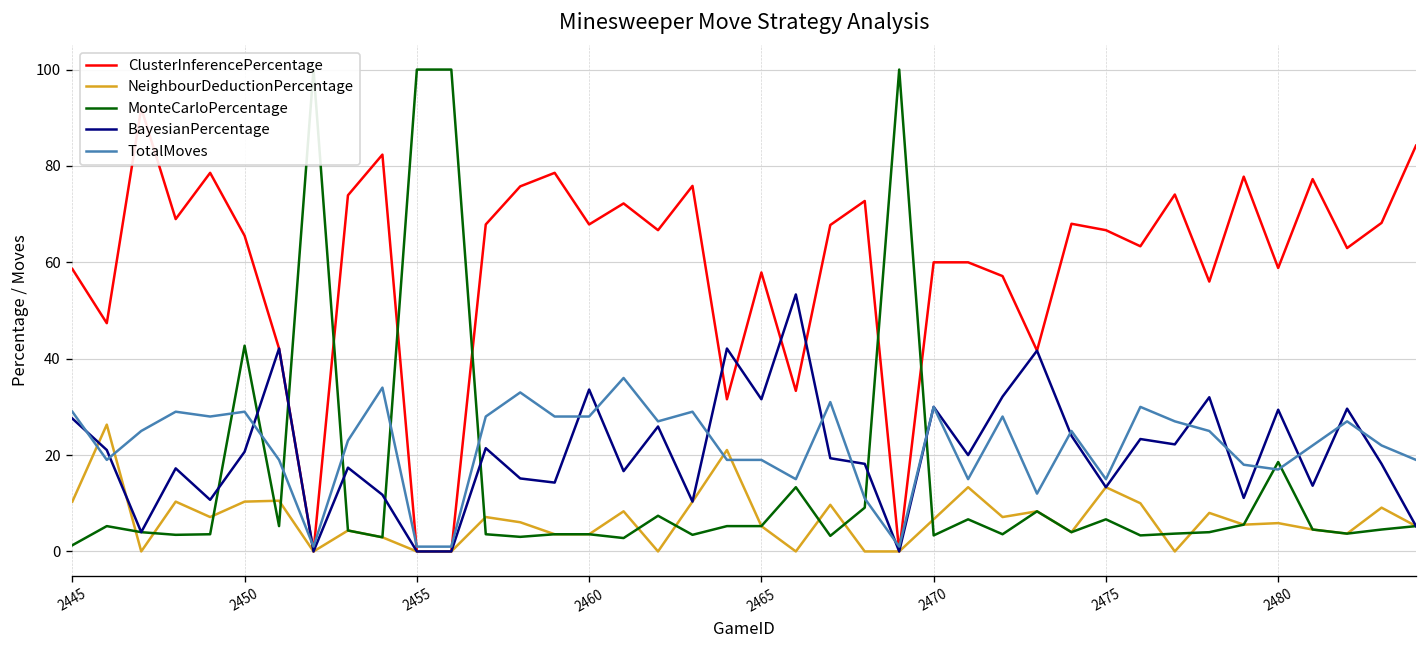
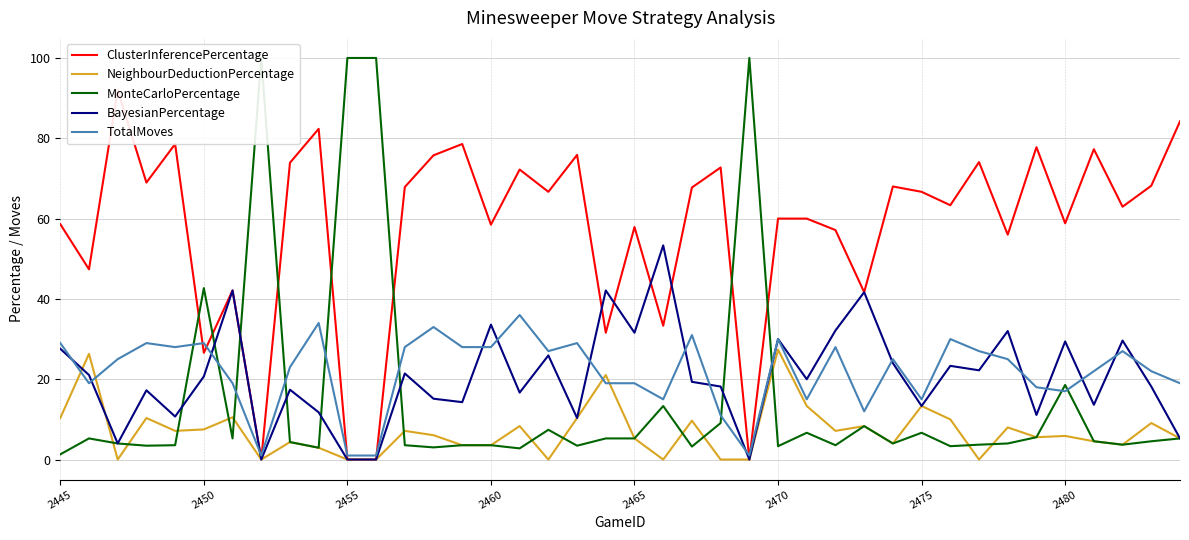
  {
    "ClusterInferencePercentage": {
      "2445": 59,
-     "2450": 66,
-     "2460": 68,
+     "2450": 27,
+     "2460": 58,
      "2465": 58,
      "2470": 60,
      "2475": 67,
      "2480": 59
    },
    "NeighbourDeductionPercentage": {
      "2445": 10,
-     "2450": 10,
-     "2470": 7,
+     "2450": 8,
+     "2470": 27,
      "2480": 6
    },
    "MonteCarloPercentage": {
      "2445": 1,
      "2450": 43,
      "2455": 100,
      "2470": 3,
      "2475": 7,
      "2480": 19
    },
    "BayesianPercentage": {
      "2445": 28,
      "2450": 21,
      "2460": 34,
      "2465": 32,
      "2480": 29
    },
    "TotalMoves": {
      "2445": 29,
      "2450": 29,
      "2455": 1,
      "2460": 28,
      "2465": 19,
      "2475": 15,
      "2480": 17
    }
  }
